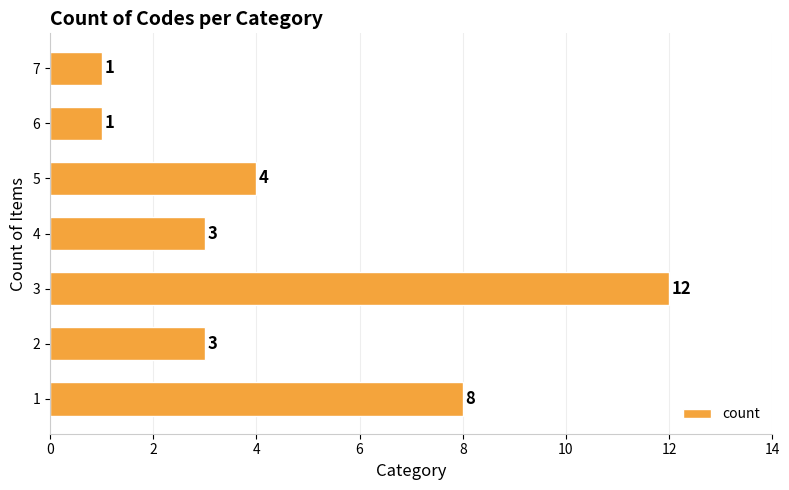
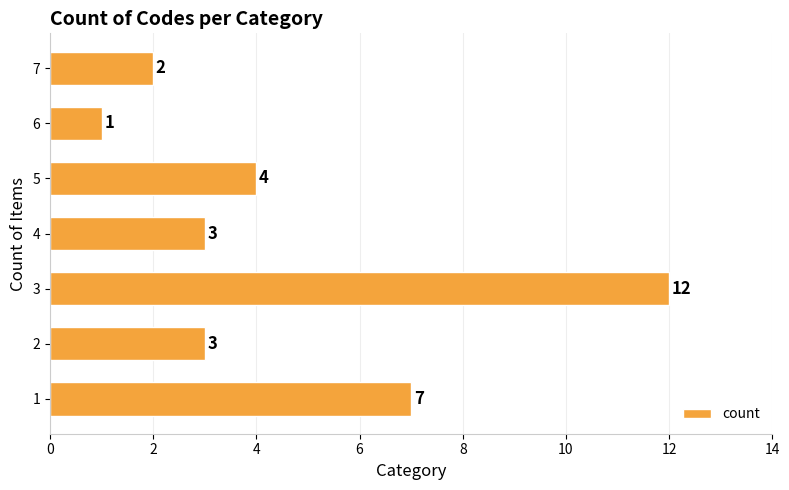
  {
-   "7": 1,
+   "7": 2,
    "6": 1,
    "5": 4,
    "4": 3,
    "3": 12,
    "2": 3,
-   "1": 8
+   "1": 7
  }
